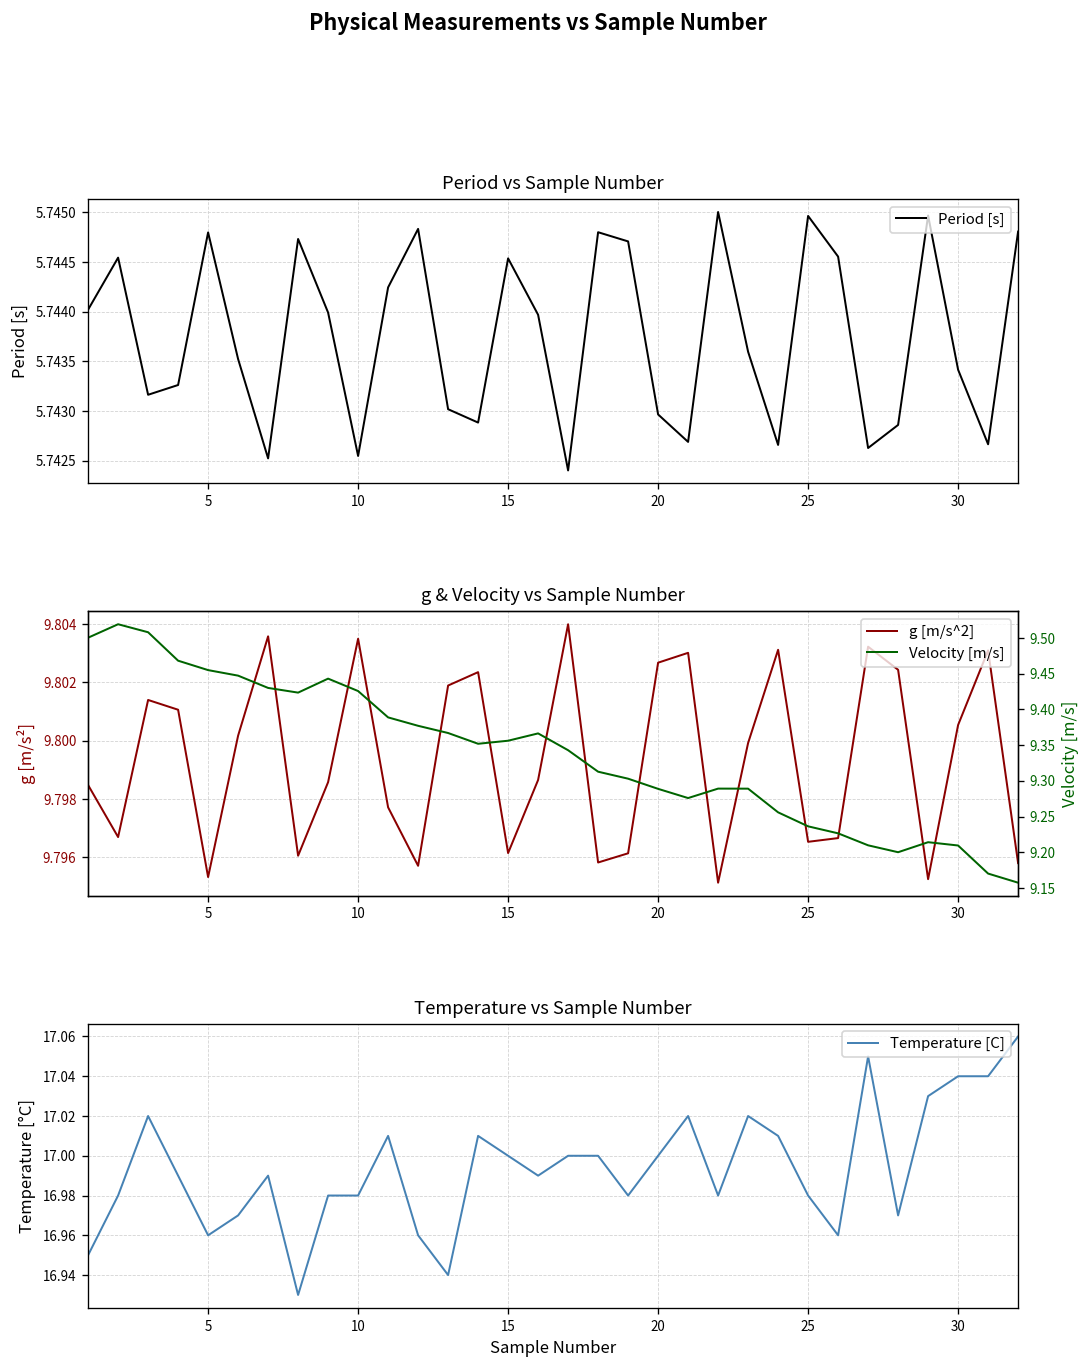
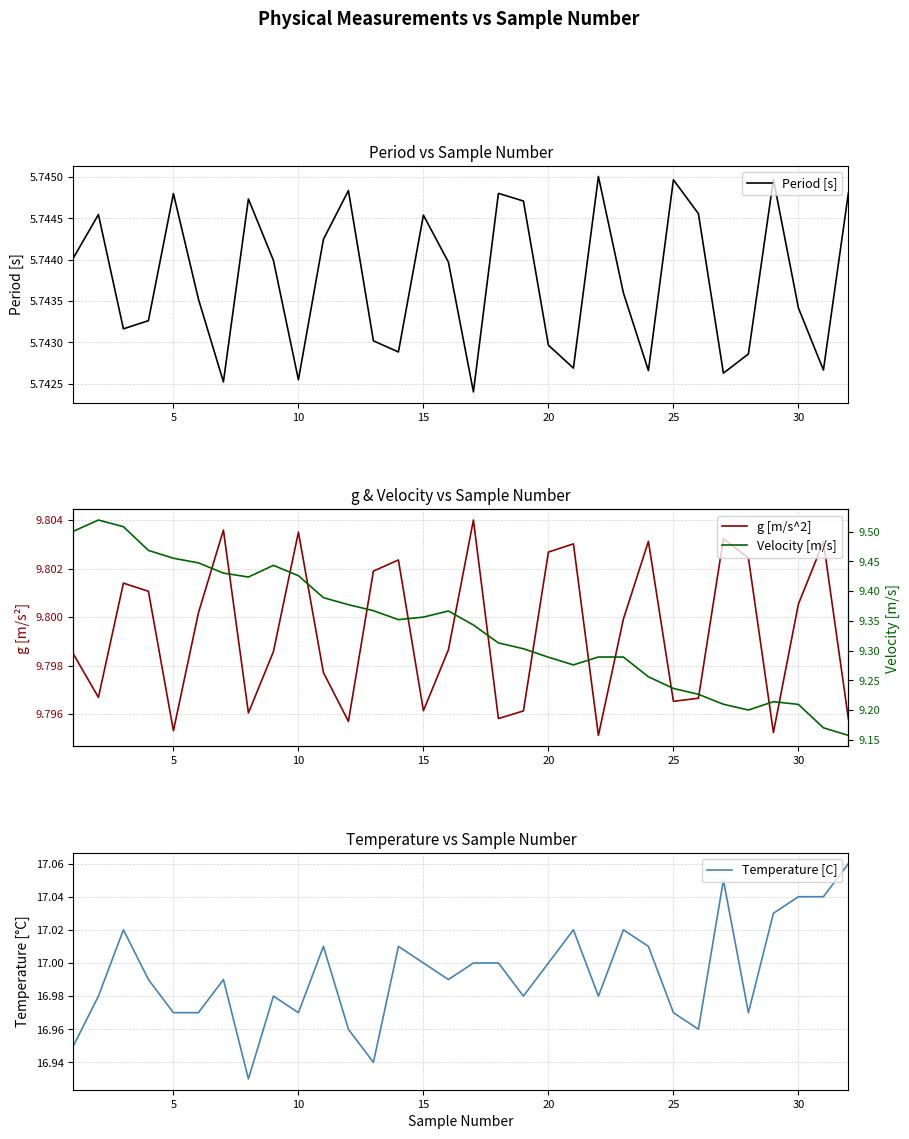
  {
    "Period vs Sample Number": {
      "5": 5.7448,
      "10": 5.7425,
      "15": 5.7445,
      "20": 5.7430,
      "25": 5.7450,
      "30": 5.7434
    },
    "Temperature vs Sample Number": {
-     "5": 16.96,
-     "10": 16.98,
+     "5": 16.97,
+     "10": 16.97,
      "15": 17.00,
      "20": 17.00,
-     "25": 16.98,
+     "25": 16.97,
      "30": 17.04
    }
  }
